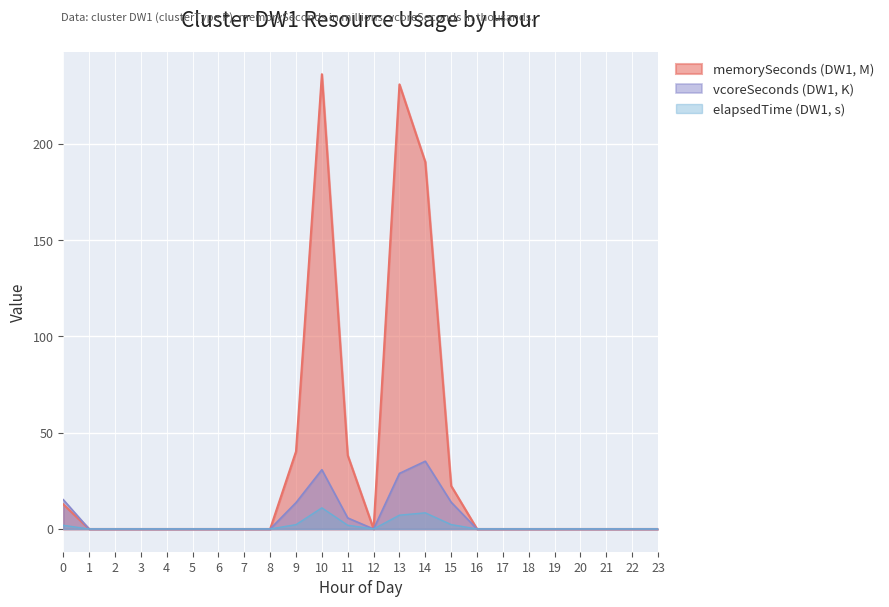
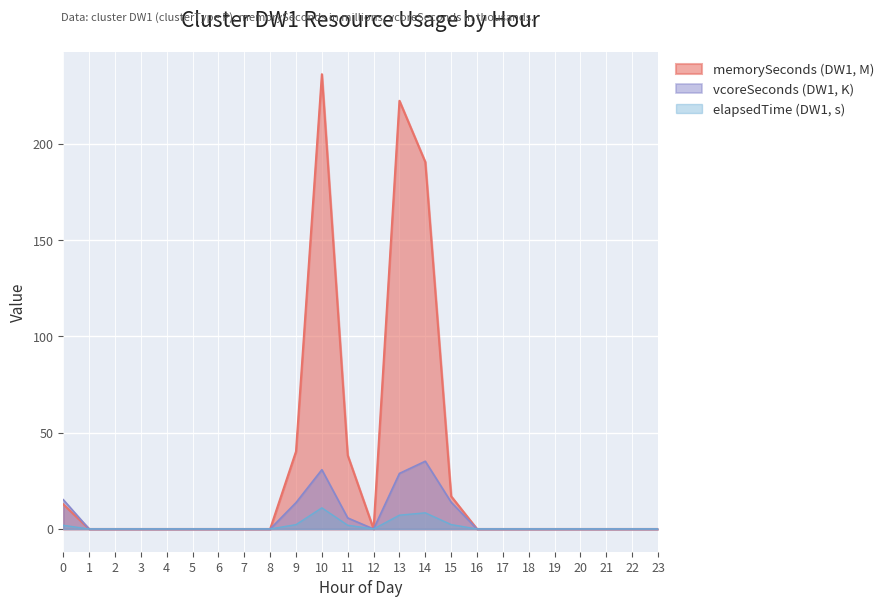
  {
    "memorySeconds (DW1, M)": {
      "0": 13,
      "9": 40,
      "10": 236,
      "11": 38,
-     "13": 231,
+     "13": 222,
      "14": 191,
-     "15": 22
+     "15": 17
    }
  }
